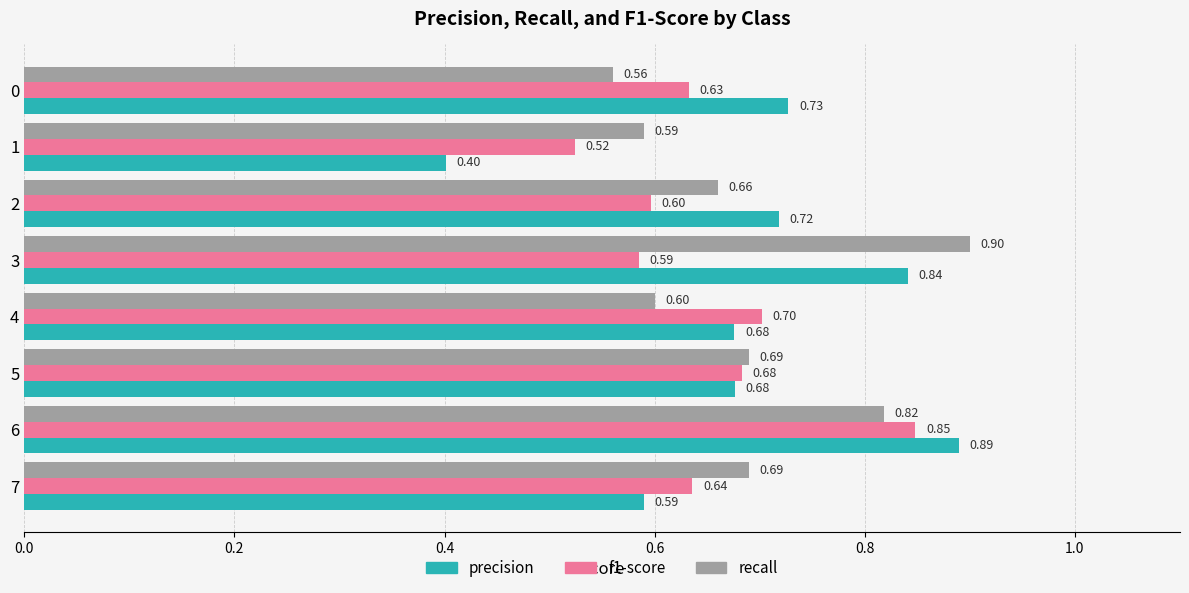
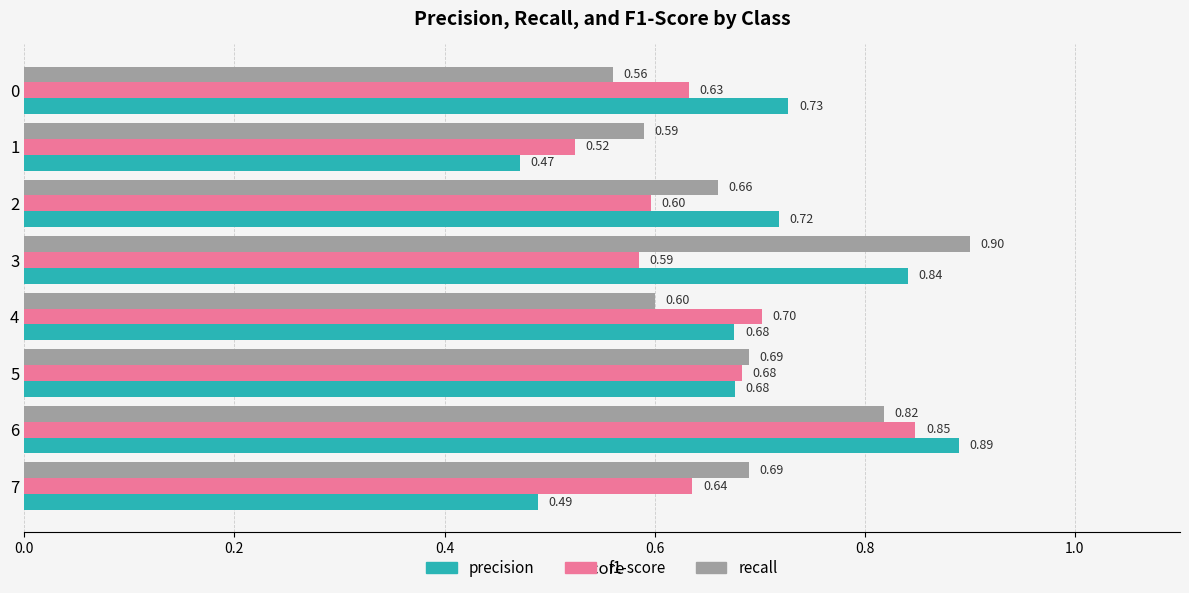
  {
    "precision": {
      "0": 0.73,
-     "1": 0.40,
+     "1": 0.47,
      "2": 0.72,
      "3": 0.84,
      "4": 0.68,
      "5": 0.68,
      "6": 0.89,
-     "7": 0.59
+     "7": 0.49
    },
    "f1-score": {
      "0": 0.63,
      "1": 0.52,
      "2": 0.60,
      "3": 0.59,
      "4": 0.70,
      "5": 0.68,
      "6": 0.85,
      "7": 0.64
    },
    "recall": {
      "0": 0.56,
      "1": 0.59,
      "2": 0.66,
      "3": 0.90,
      "4": 0.60,
      "5": 0.69,
      "6": 0.82,
      "7": 0.69
    }
  }
